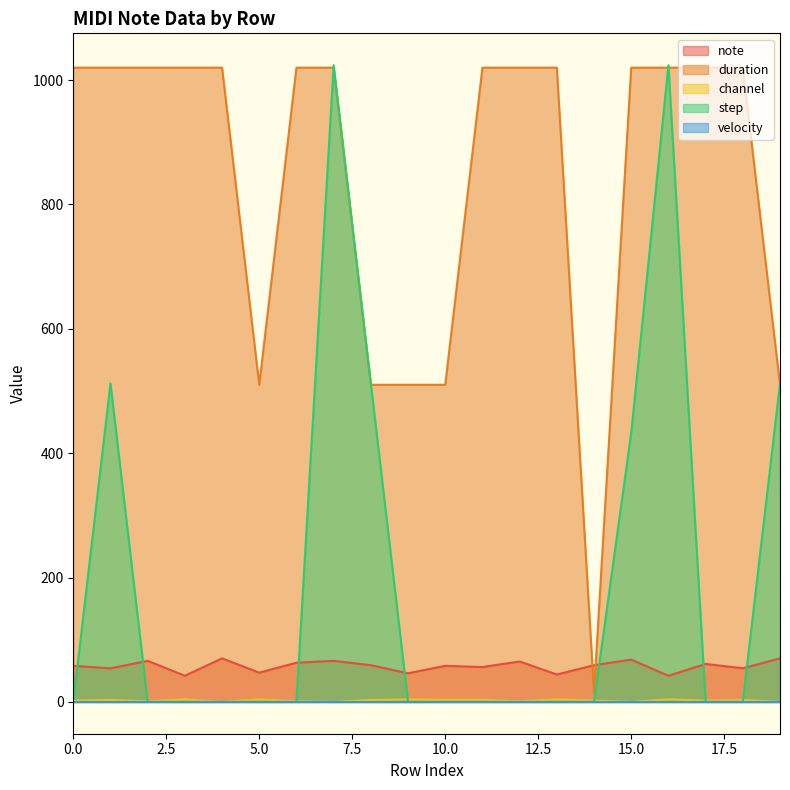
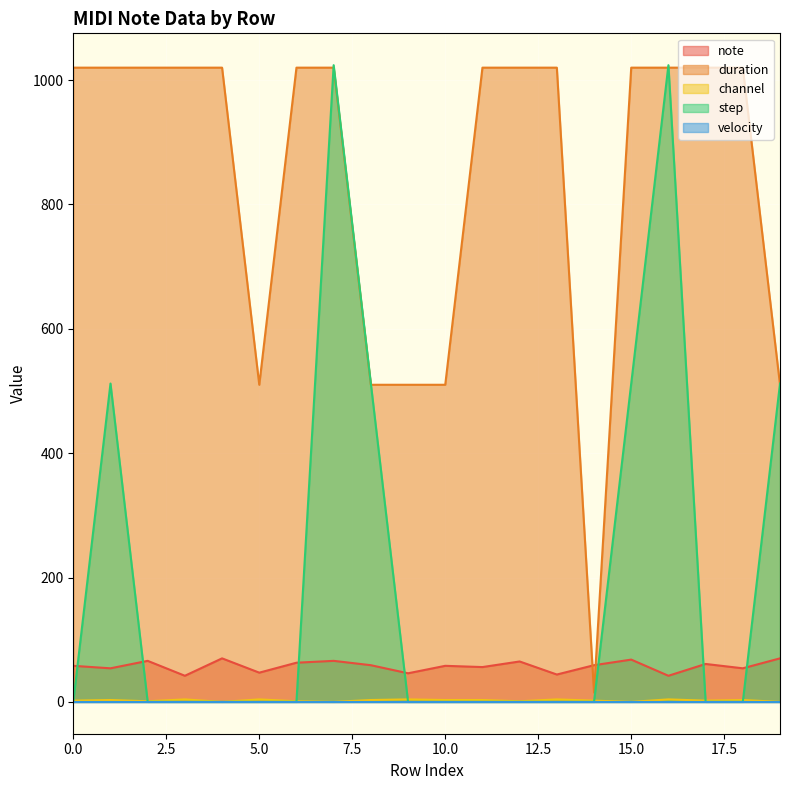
  {
    "step": {
-     "15.0": 430
+     "15.0": 510
    }
  }
